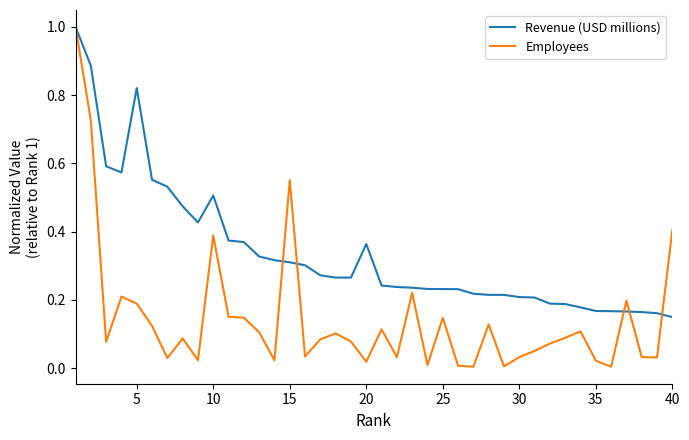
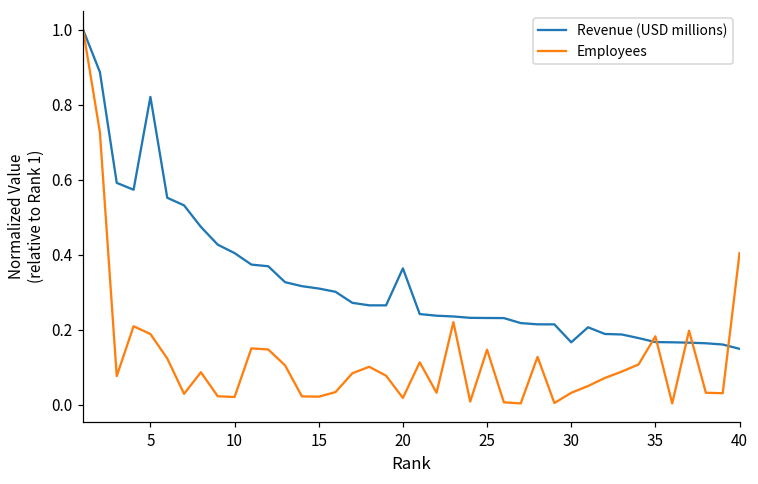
  {
    "Revenue (USD millions)": {
      "5": 0.82,
-     "10": 0.51,
+     "10": 0.40,
      "15": 0.31,
      "20": 0.36,
      "25": 0.23,
-     "30": 0.21,
+     "30": 0.17,
      "35": 0.17,
      "40": 0.15
    },
    "Employees": {
      "5": 0.19,
-     "10": 0.39,
-     "15": 0.55,
+     "10": 0.02,
+     "15": 0.02,
      "20": 0.02,
      "25": 0.15,
      "30": 0.03,
-     "35": 0.02,
+     "35": 0.18,
      "40": 0.40
    }
  }
